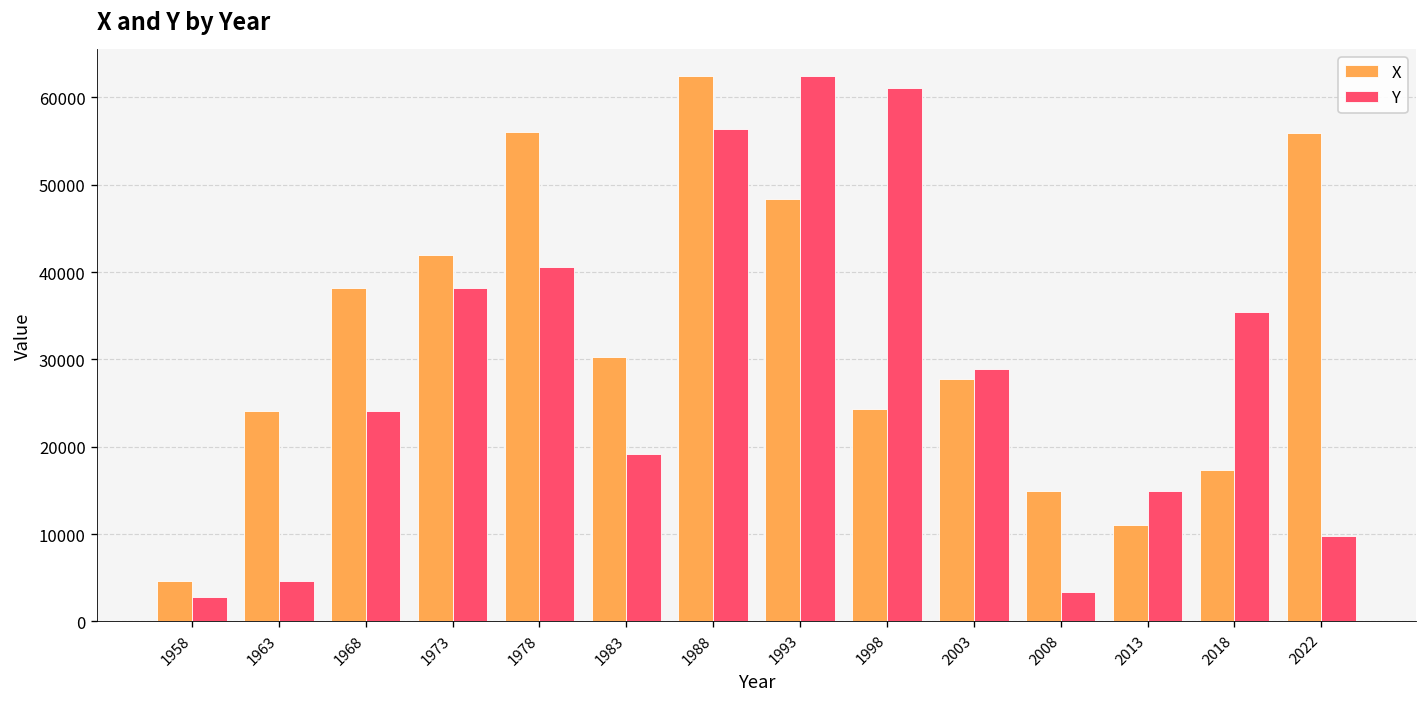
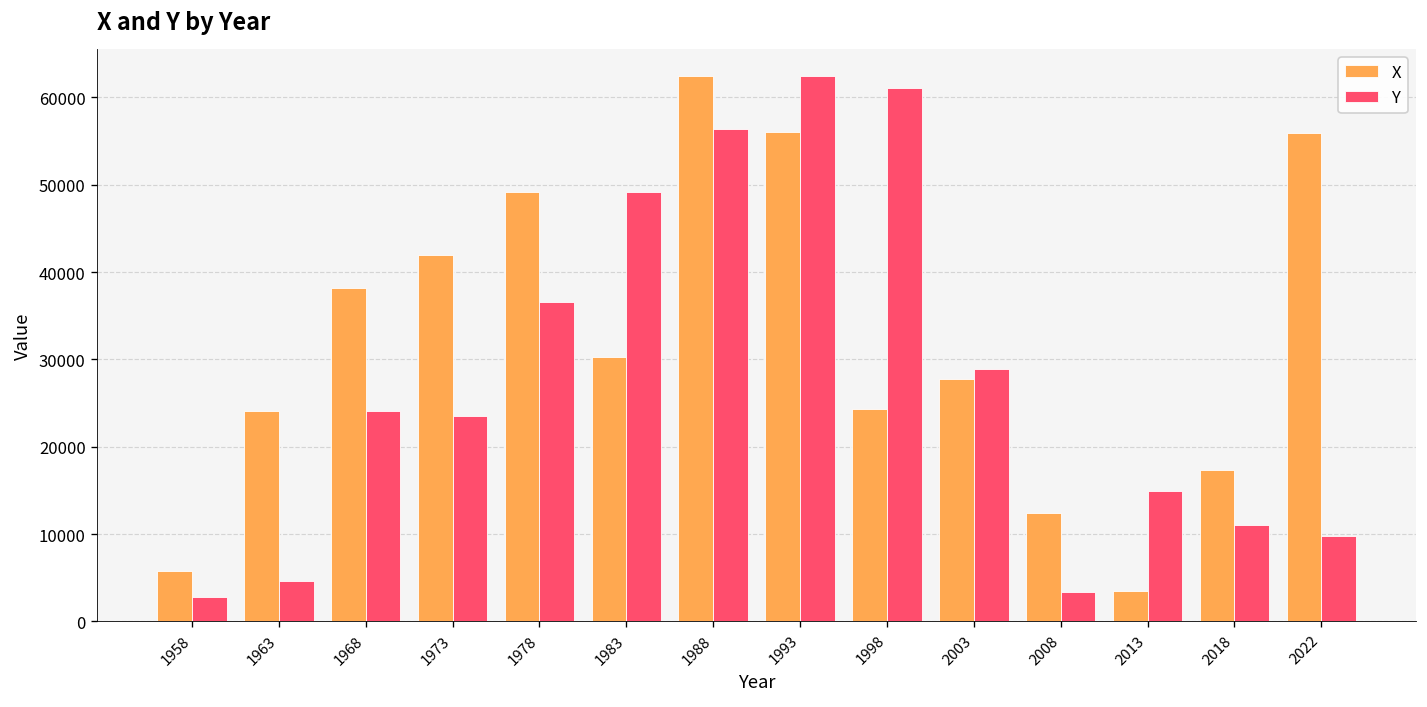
  {
    "X": {
-     "1958": 5000,
+     "1958": 6000,
      "1963": 24000,
      "1968": 38000,
      "1973": 42000,
-     "1978": 56000,
+     "1978": 49000,
      "1983": 30000,
      "1988": 62000,
-     "1993": 48000,
+     "1993": 56000,
      "1998": 24000,
      "2003": 28000,
-     "2008": 15000,
-     "2013": 11000,
+     "2008": 12000,
+     "2013": 4000,
      "2018": 17000,
      "2022": 56000
    },
    "Y": {
      "1958": 3000,
      "1963": 5000,
      "1968": 24000,
-     "1973": 38000,
-     "1978": 41000,
-     "1983": 19000,
+     "1973": 24000,
+     "1978": 37000,
+     "1983": 49000,
      "1988": 56000,
      "1993": 62000,
      "1998": 61000,
      "2003": 29000,
      "2008": 3000,
      "2013": 15000,
-     "2018": 35000,
+     "2018": 11000,
      "2022": 10000
    }
  }
